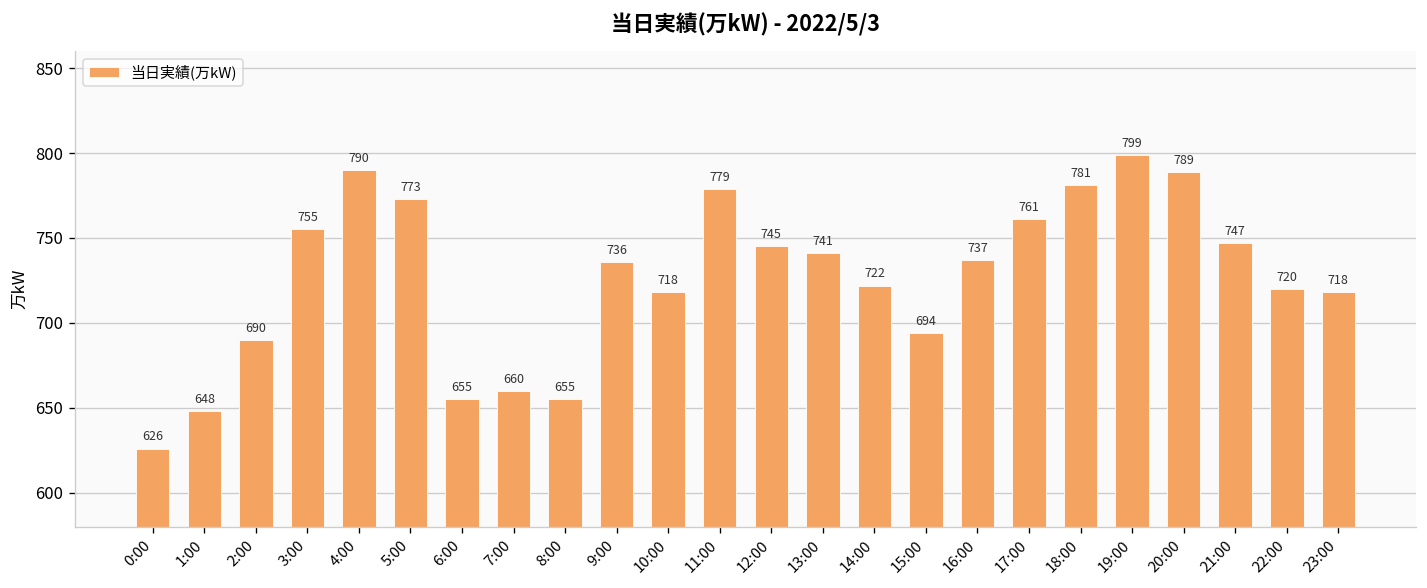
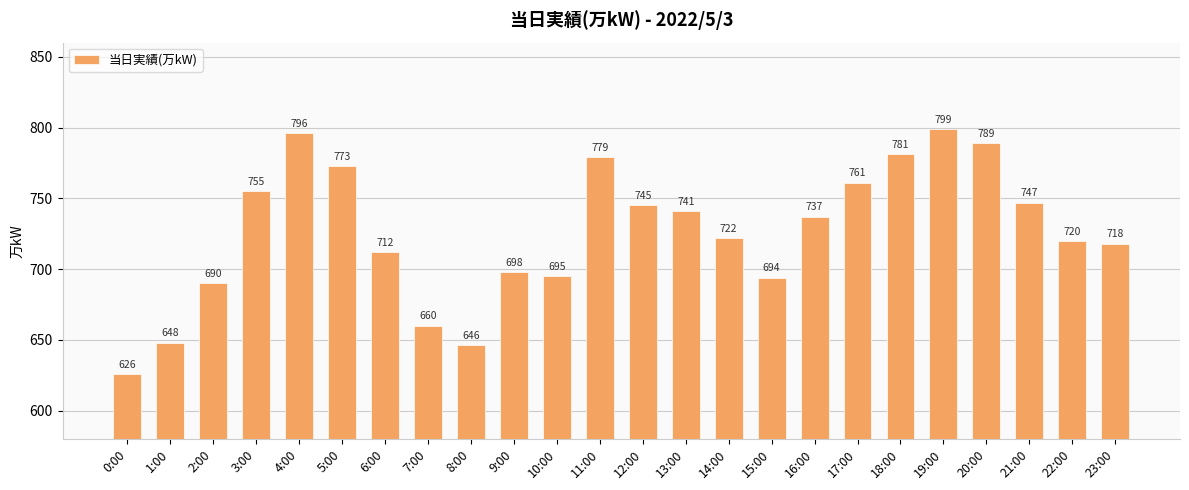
  {
    "0:00": 626,
    "1:00": 648,
    "2:00": 690,
    "3:00": 755,
-   "4:00": 790,
+   "4:00": 796,
    "5:00": 773,
-   "6:00": 655,
+   "6:00": 712,
    "7:00": 660,
-   "8:00": 655,
-   "9:00": 736,
-   "10:00": 718,
+   "8:00": 646,
+   "9:00": 698,
+   "10:00": 695,
    "11:00": 779,
    "12:00": 745,
    "13:00": 741,
    "14:00": 722,
    "15:00": 694,
    "16:00": 737,
    "17:00": 761,
    "18:00": 781,
    "19:00": 799,
    "20:00": 789,
    "21:00": 747,
    "22:00": 720,
    "23:00": 718
  }
